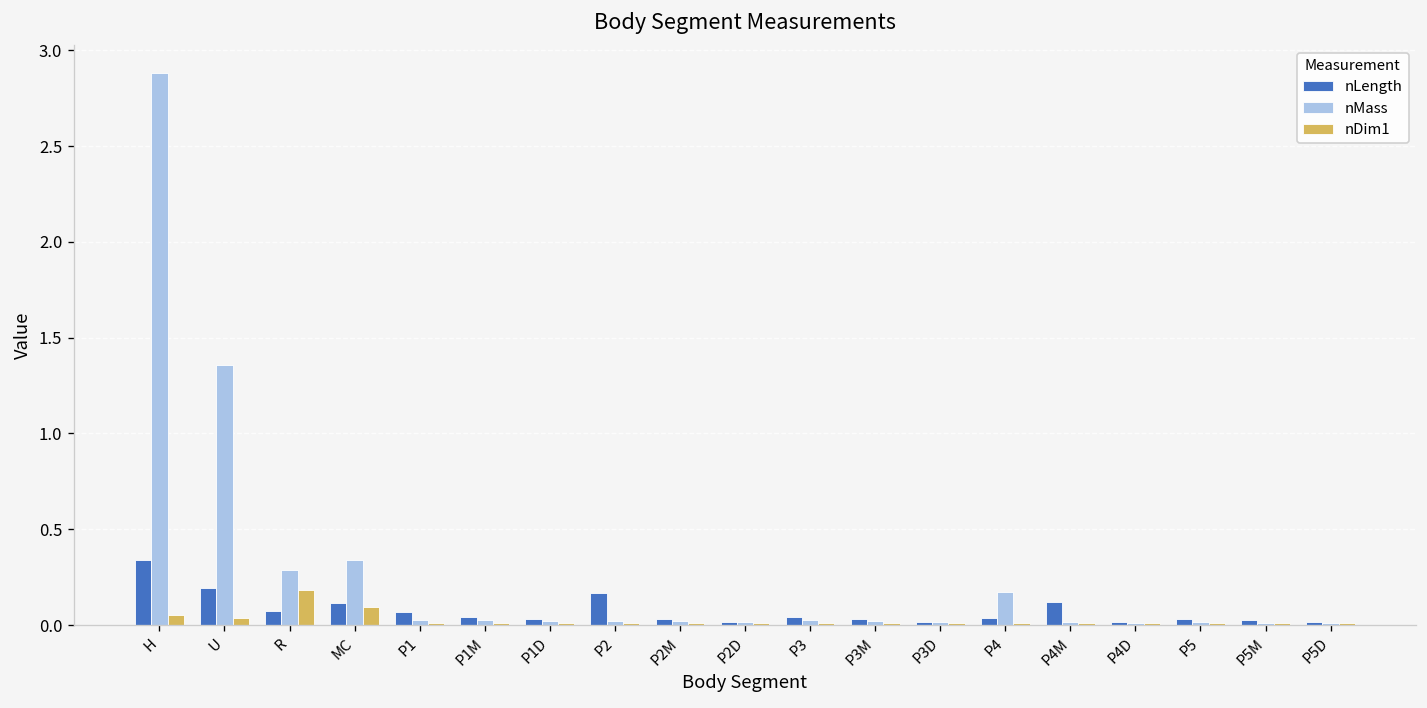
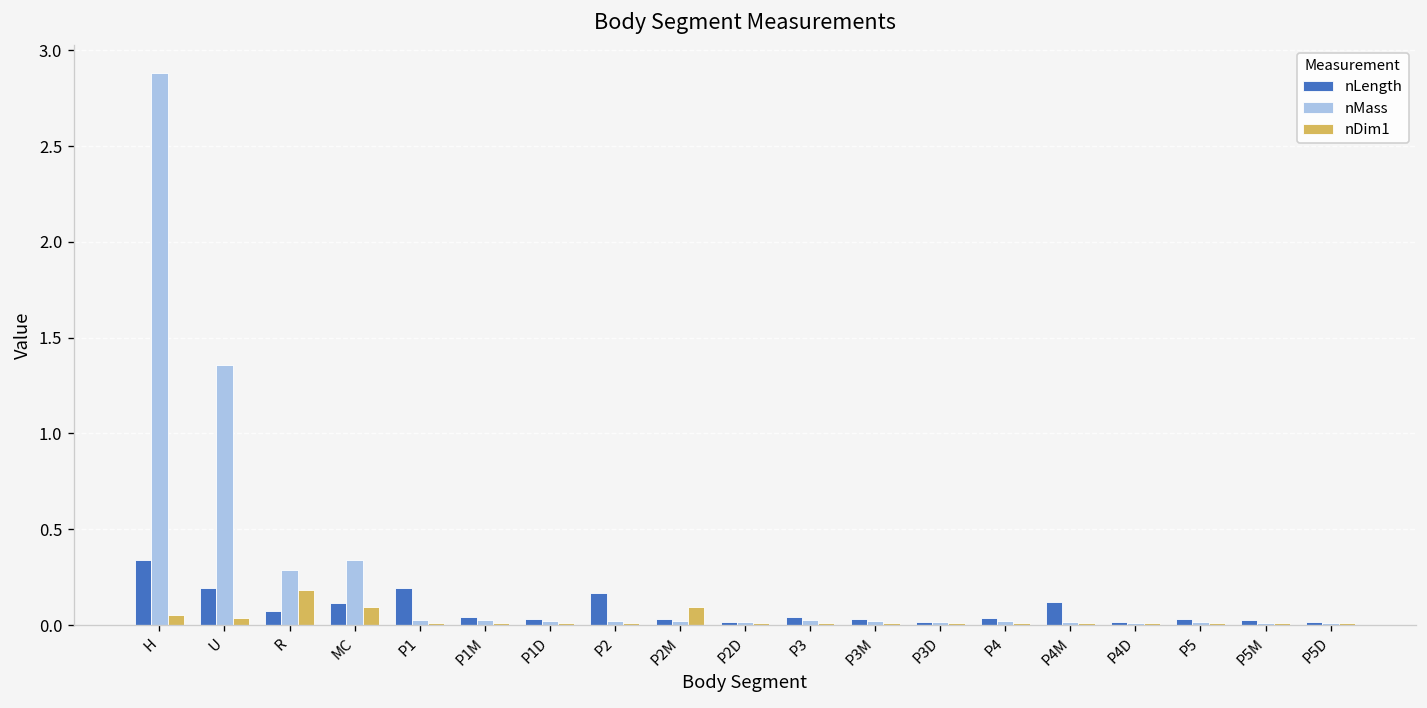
  {
    "nLength": {
      "H": 0.34,
      "U": 0.19,
      "R": 0.07,
      "MC": 0.12,
-     "P1": 0.07,
+     "P1": 0.19,
      "P1M": 0.04,
      "P1D": 0.03,
      "P2": 0.17,
      "P2M": 0.03,
      "P2D": 0.02,
      "P3": 0.04,
      "P3M": 0.03,
      "P3D": 0.02,
      "P4": 0.04,
      "P4M": 0.12,
      "P4D": 0.02,
      "P5": 0.03,
      "P5M": 0.02
    },
    "nMass": {
      "H": 2.88,
      "U": 1.36,
      "R": 0.29,
      "MC": 0.34,
      "P1": 0.03,
      "P1M": 0.02,
      "P1D": 0.02,
      "P2": 0.02,
      "P2M": 0.02,
      "P2D": 0.02,
      "P3": 0.03,
      "P3M": 0.02,
      "P3D": 0.02,
-     "P4": 0.17,
+     "P4": 0.02,
      "P5": 0.02
    },
    "nDim1": {
      "H": 0.05,
      "U": 0.04,
      "R": 0.19,
      "MC": 0.09,
-     "P2M": 0.01
+     "P2M": 0.09
    }
  }
